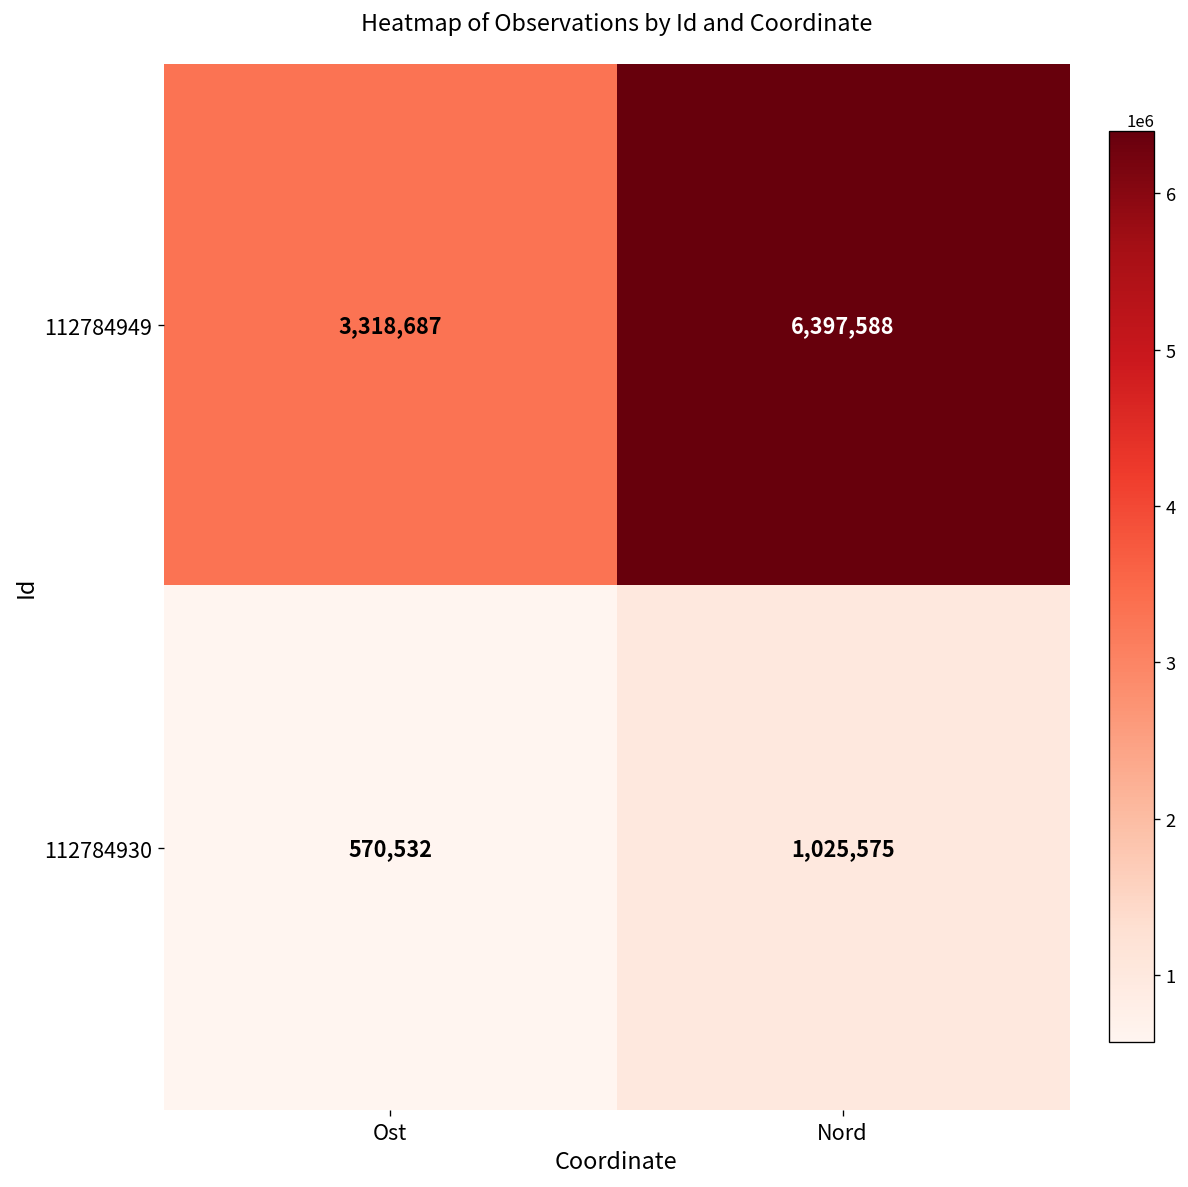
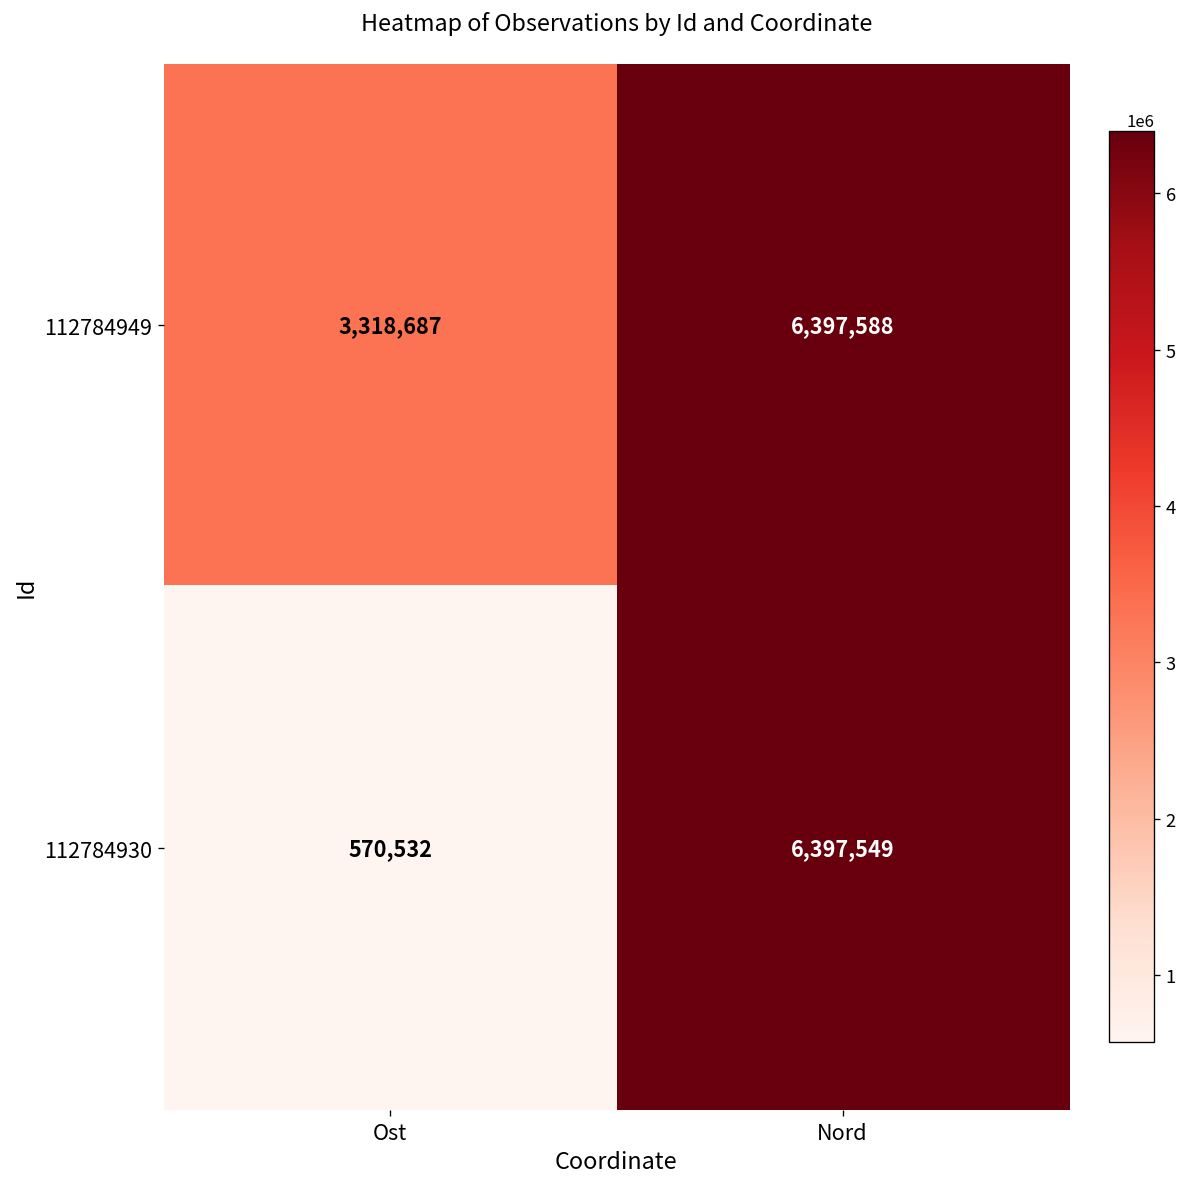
  {
    "112784949": {
      "Ost": "3,318,687",
      "Nord": "6,397,588"
    },
    "112784930": {
      "Ost": "570,532",
-     "Nord": "1,025,575"
+     "Nord": "6,397,549"
    }
  }
